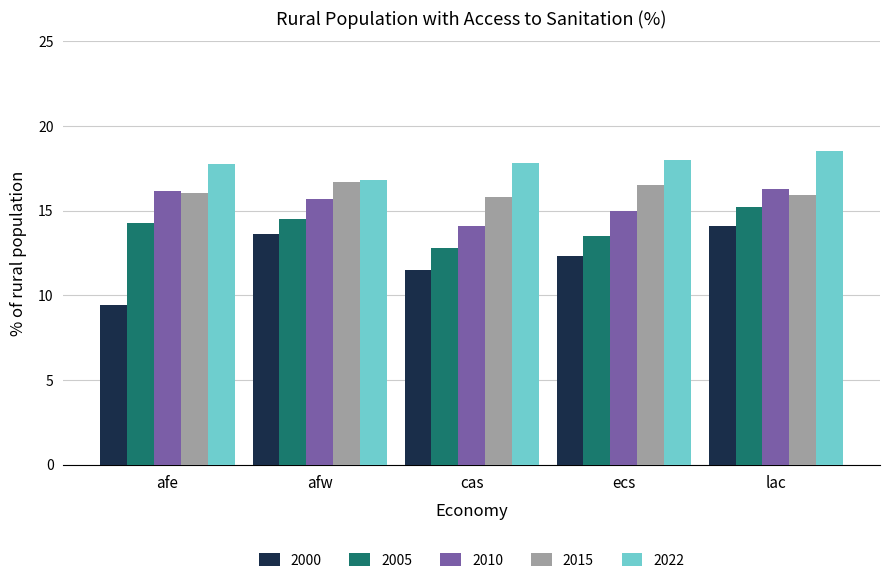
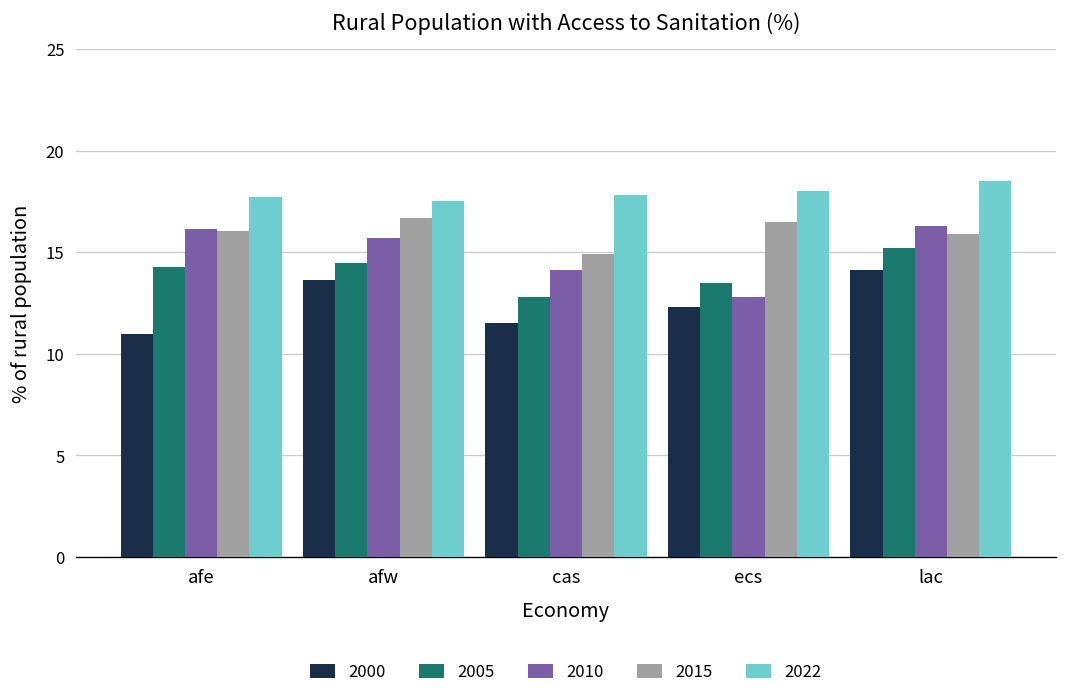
  {
    "2000": {
-     "afe": 9.4,
+     "afe": 11.0,
      "afw": 13.6,
      "cas": 11.5,
      "ecs": 12.3,
      "lac": 14.1
    },
    "2005": {
      "afe": 14.3,
      "afw": 14.5,
      "cas": 12.8,
      "ecs": 13.5,
      "lac": 15.2
    },
    "2010": {
      "afe": 16.1,
      "afw": 15.7,
      "cas": 14.1,
-     "ecs": 15.0,
+     "ecs": 12.8,
      "lac": 16.3
    },
    "2015": {
      "afe": 16.0,
      "afw": 16.7,
-     "cas": 15.8,
+     "cas": 14.9,
      "ecs": 16.5,
      "lac": 15.9
    },
    "2022": {
      "afe": 17.7,
-     "afw": 16.8,
+     "afw": 17.5,
      "cas": 17.8,
      "ecs": 18.0,
      "lac": 18.5
    }
  }
